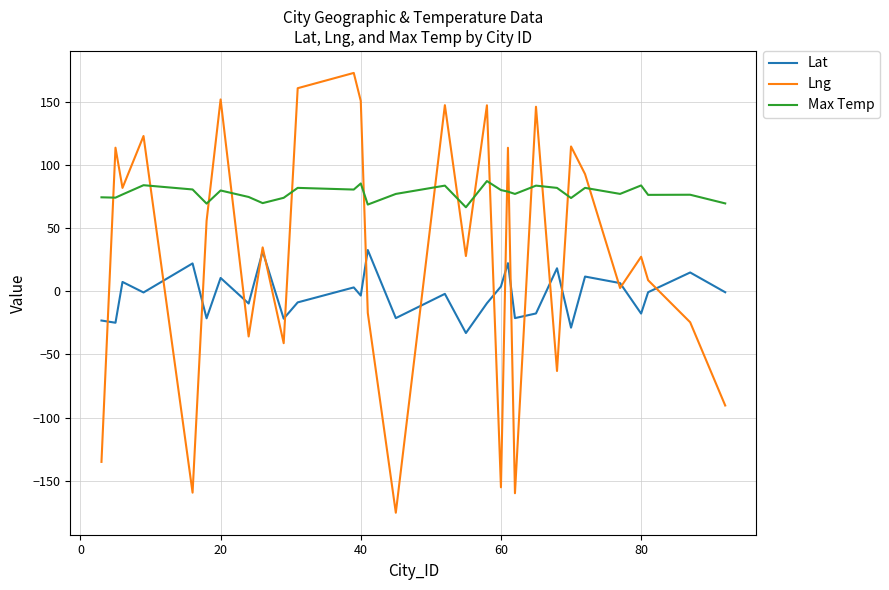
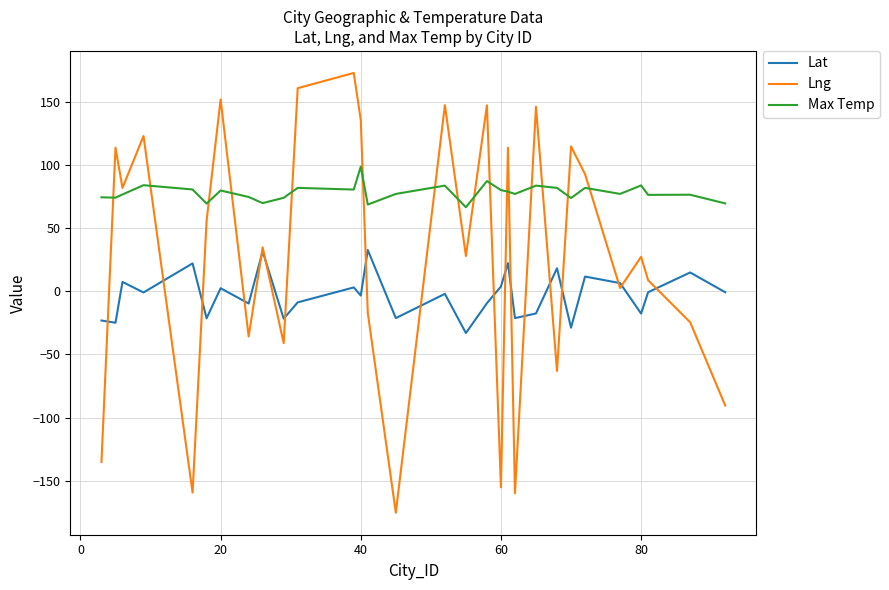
  {
    "Lat": {
-     "20": 11,
+     "20": 2,
      "40": -3,
      "60": 4,
      "80": -18
    },
    "Lng": {
      "20": 152,
-     "40": 151,
+     "40": 135,
      "60": -155,
      "80": 27
    },
    "Max Temp": {
      "20": 80,
-     "40": 85,
+     "40": 99,
      "60": 80,
      "80": 84
    }
  }
